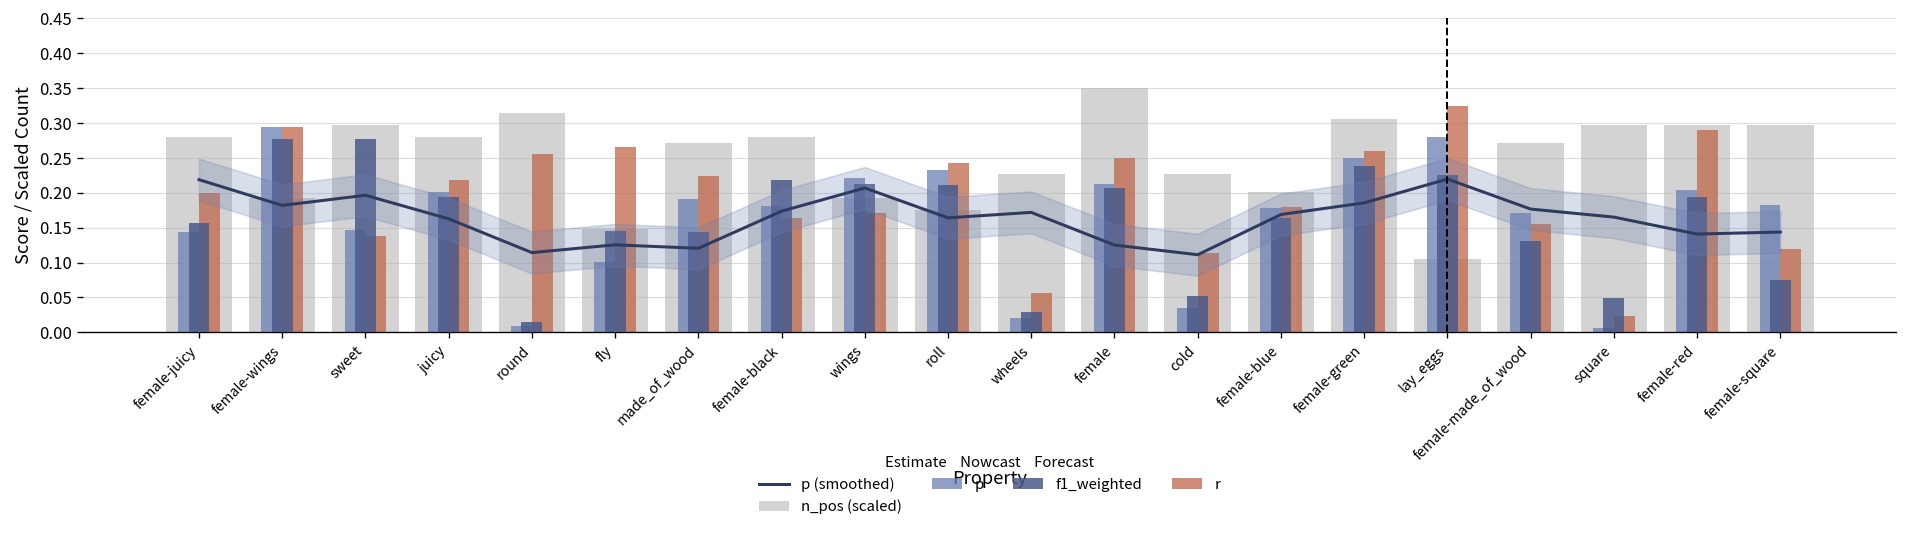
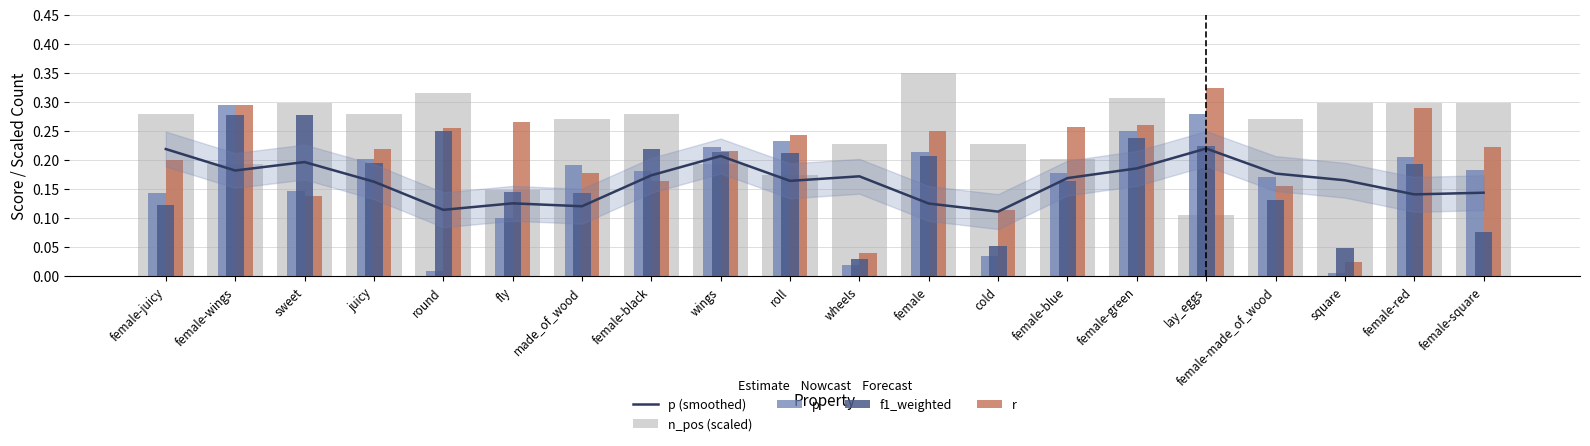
  {
    "p (smoothed)": {
      "female-juicy": 0.22,
      "female-wings": 0.18,
      "sweet": 0.20,
      "juicy": 0.16,
      "round": 0.11,
      "fly": 0.13,
      "made_of_wood": 0.12,
      "female-black": 0.17,
      "wings": 0.21,
      "roll": 0.16,
      "wheels": 0.17,
      "female": 0.13,
      "cold": 0.11,
      "female-blue": 0.17,
      "female-green": 0.19,
      "lay_eggs": 0.22,
      "female-made_of_wood": 0.18,
      "square": 0.17,
      "female-red": 0.14,
      "female-square": 0.14
    },
    "f1_weighted": {
-     "female-juicy": 0.16,
+     "female-juicy": 0.12,
      "female-wings": 0.28,
-     "round": 0.01,
+     "round": 0.25,
      "fly": 0.15,
      "wings": 0.21,
      "roll": 0.21,
      "lay_eggs": 0.22
    },
    "r": {
      "female-wings": 0.29,
      "fly": 0.27,
-     "made_of_wood": 0.22,
-     "wings": 0.17,
+     "made_of_wood": 0.18,
+     "wings": 0.22,
      "roll": 0.24,
-     "wheels": 0.06,
-     "female-blue": 0.18,
+     "wheels": 0.04,
+     "female-blue": 0.26,
      "lay_eggs": 0.32,
-     "female-square": 0.12
+     "female-square": 0.22
    }
  }
